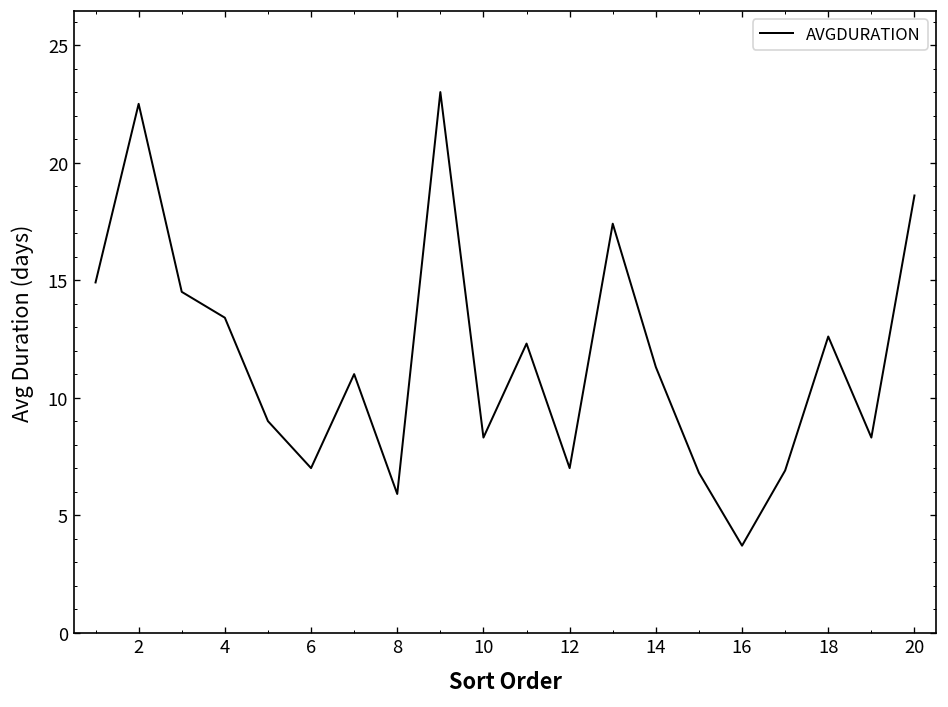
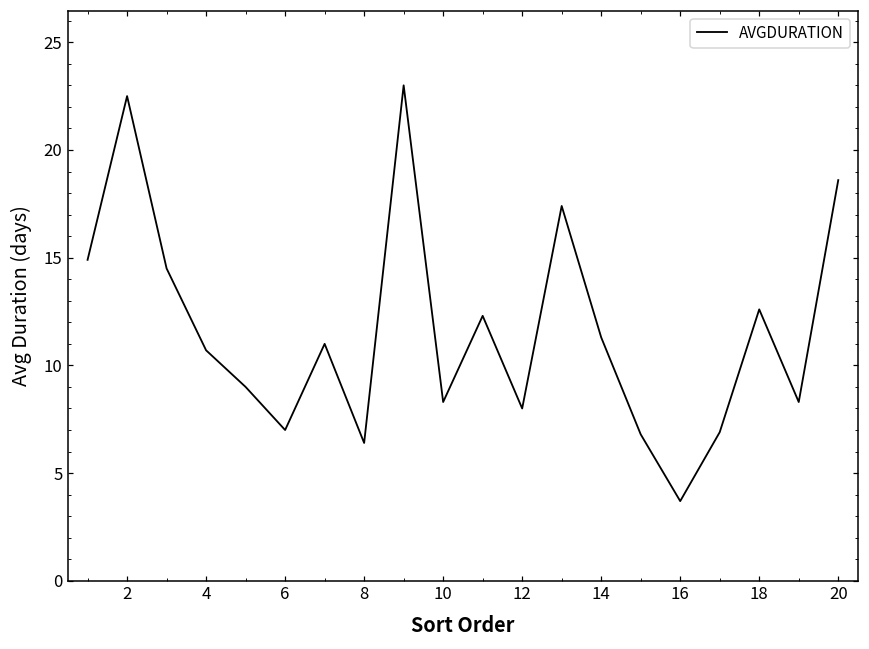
  {
    "2": 22.5,
-   "4": 13.4,
+   "4": 10.7,
    "6": 7.0,
-   "8": 5.9,
+   "8": 6.4,
    "10": 8.3,
-   "12": 7,
+   "12": 8,
    "14": 11.3,
    "16": 3.7,
    "18": 12.6,
    "20": 18.6
  }
